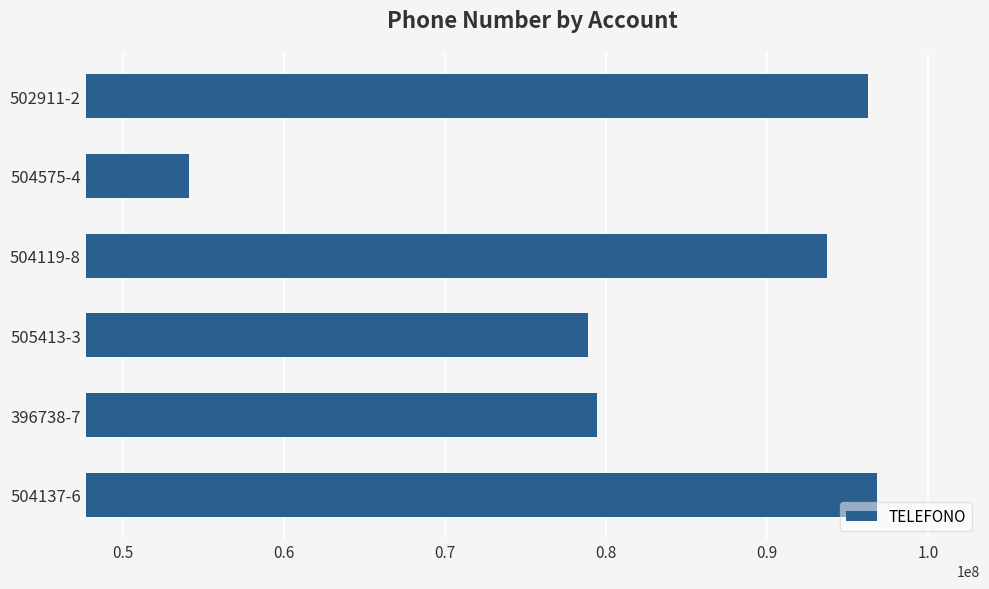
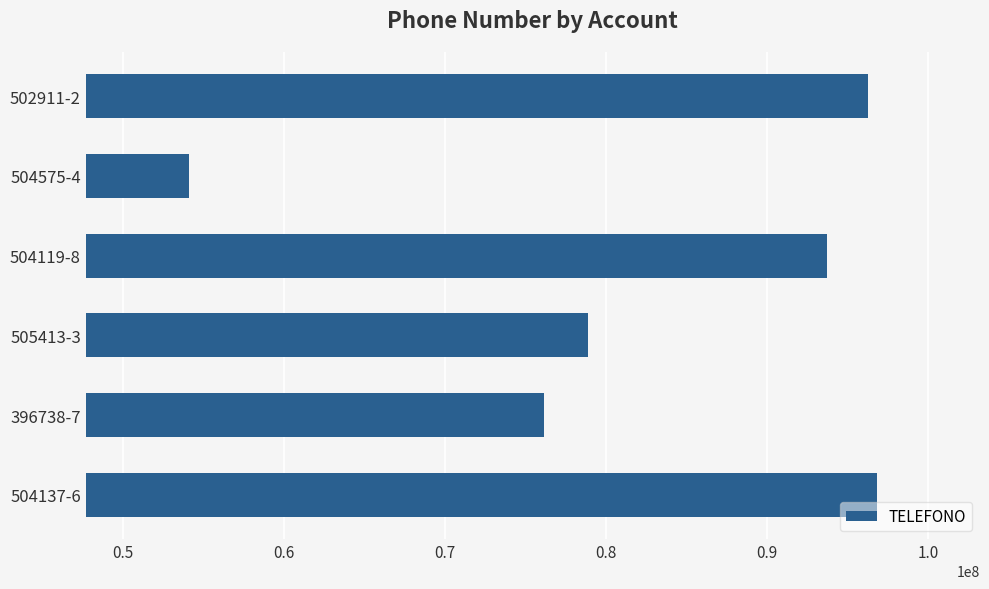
  {
    "502911-2": 96300000,
    "504575-4": 54100000,
    "504119-8": 93700000,
    "505413-3": 78900000,
-   "396738-7": 79400000,
+   "396738-7": 76100000,
    "504137-6": 96800000
  }
